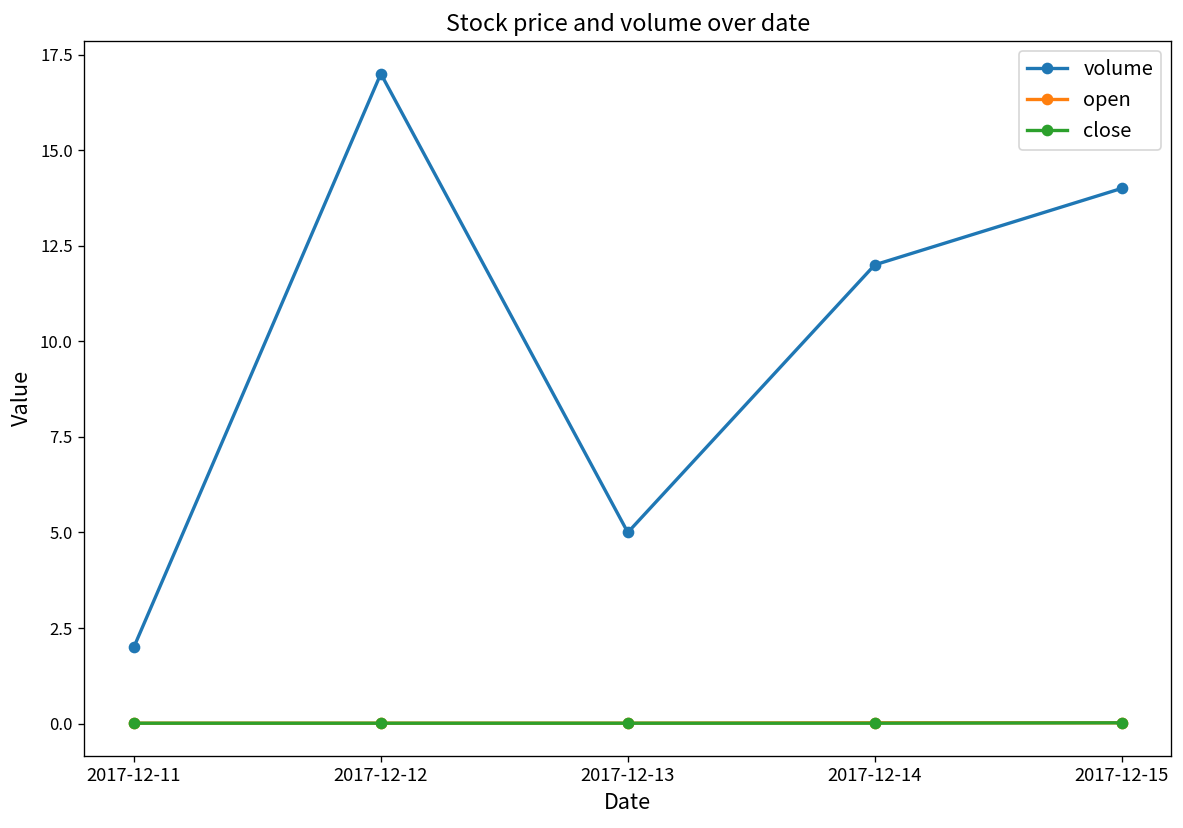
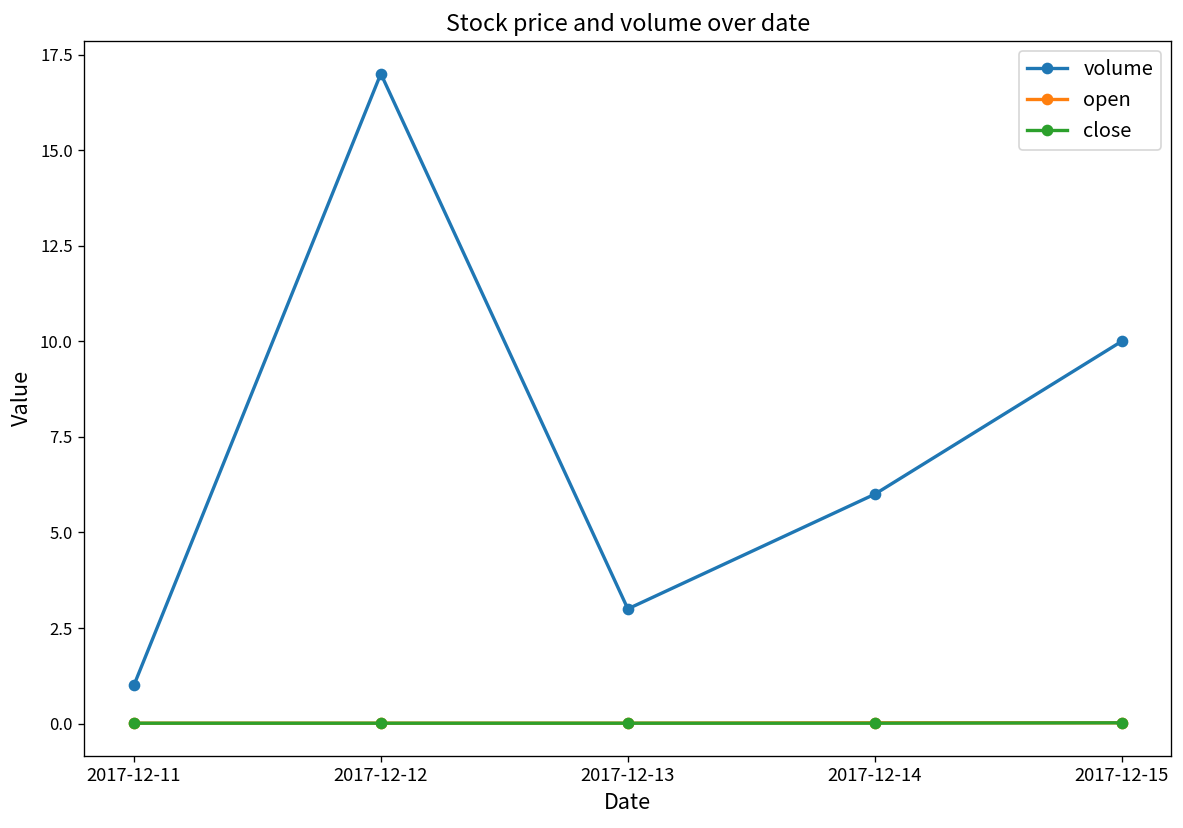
  {
    "volume": {
-     "2017-12-11": 2,
+     "2017-12-11": 1,
      "2017-12-12": 17,
-     "2017-12-13": 5,
-     "2017-12-14": 12,
-     "2017-12-15": 14
+     "2017-12-13": 3,
+     "2017-12-14": 6,
+     "2017-12-15": 10
    }
  }
